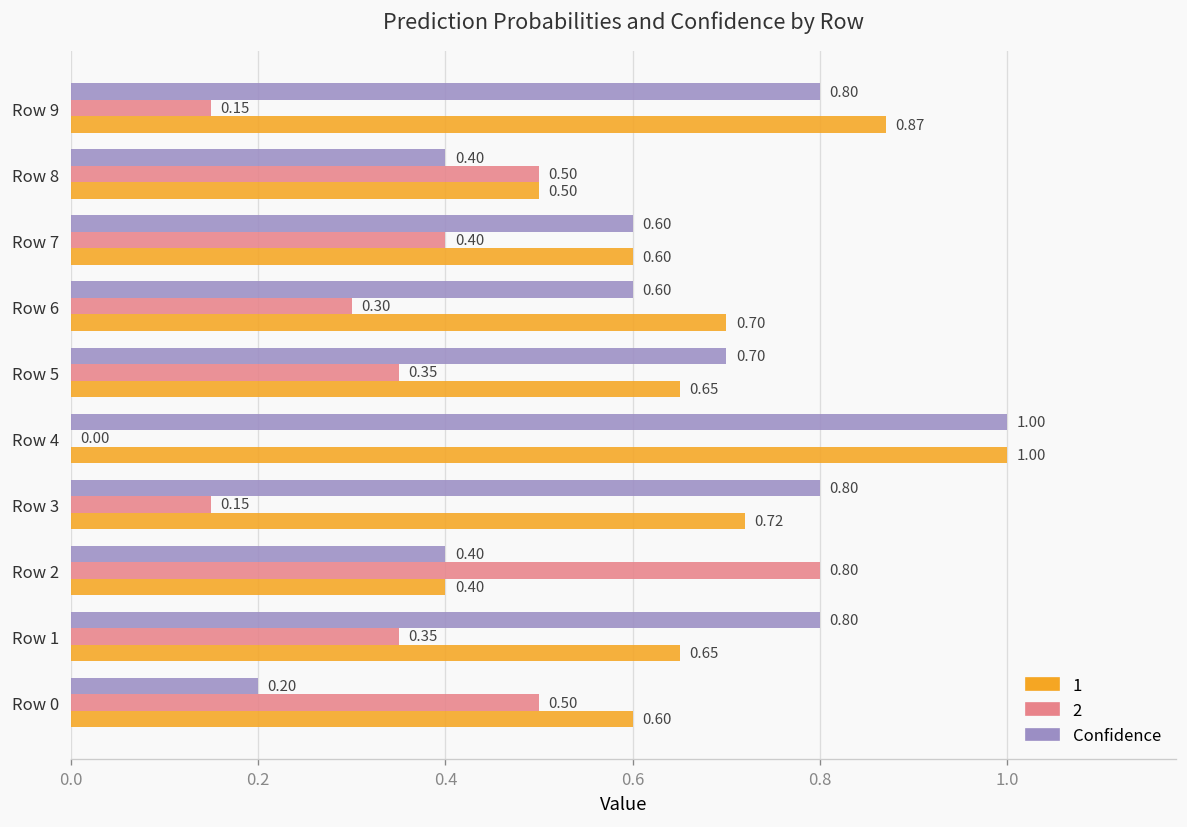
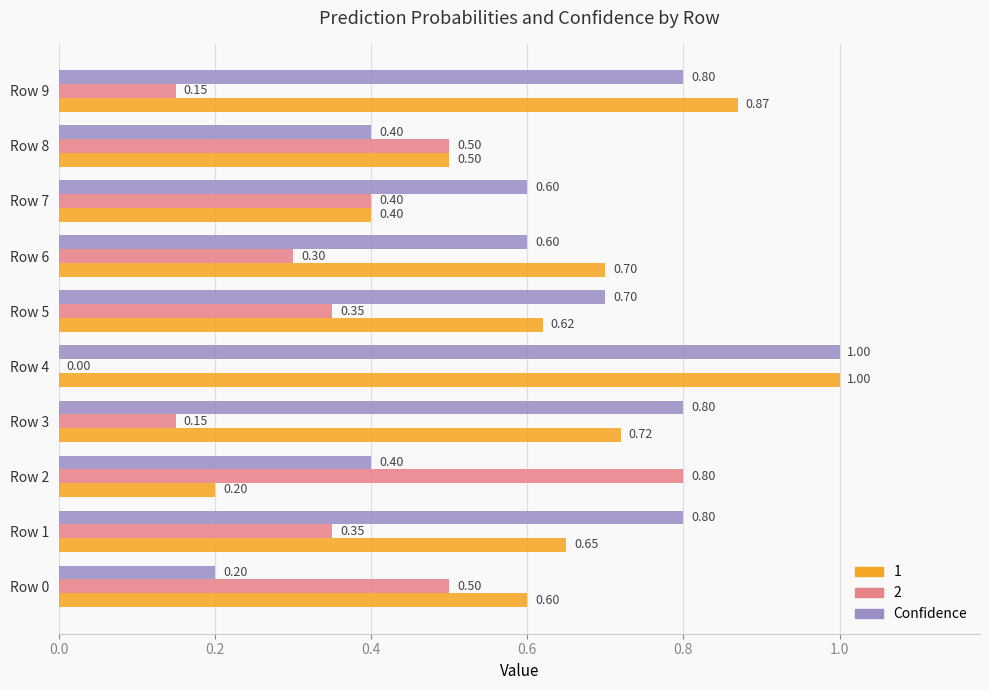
  {
    "1": {
      "Row 9": 0.87,
      "Row 8": 0.50,
-     "Row 7": 0.60,
+     "Row 7": 0.40,
      "Row 6": 0.70,
-     "Row 5": 0.65,
+     "Row 5": 0.62,
      "Row 4": 1.00,
      "Row 3": 0.72,
-     "Row 2": 0.40,
+     "Row 2": 0.20,
      "Row 1": 0.65,
      "Row 0": 0.60
    },
    "2": {
      "Row 9": 0.15,
      "Row 8": 0.50,
      "Row 7": 0.40,
      "Row 6": 0.30,
      "Row 5": 0.35,
      "Row 4": 0.00,
      "Row 3": 0.15,
      "Row 2": 0.80,
      "Row 1": 0.35,
      "Row 0": 0.50
    },
    "Confidence": {
      "Row 9": 0.80,
      "Row 8": 0.40,
      "Row 7": 0.60,
      "Row 6": 0.60,
      "Row 5": 0.70,
      "Row 4": 1.00,
      "Row 3": 0.80,
      "Row 2": 0.40,
      "Row 1": 0.80,
      "Row 0": 0.20
    }
  }
